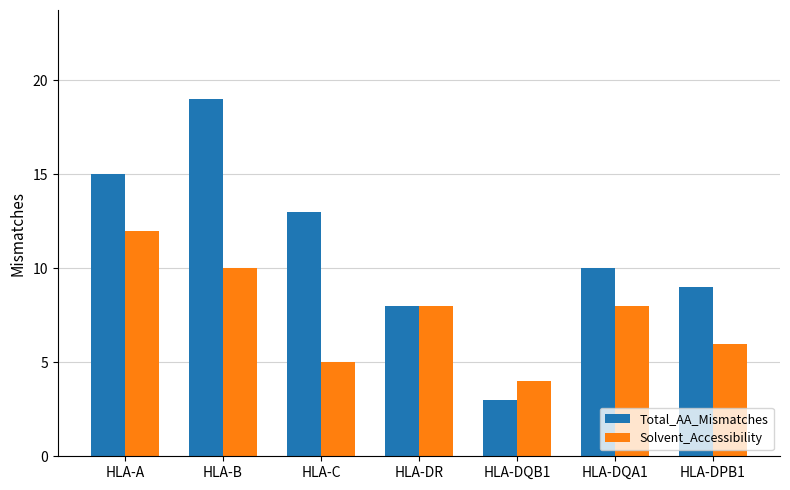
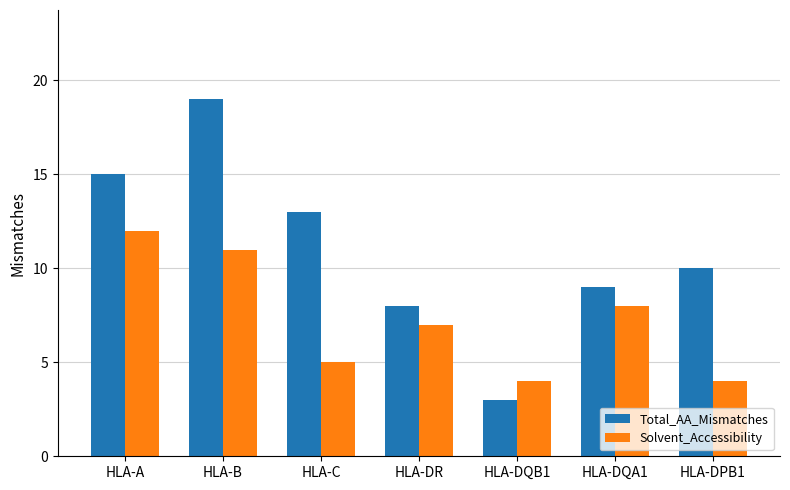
  {
    "Total_AA_Mismatches": {
      "HLA-A": 15,
      "HLA-B": 19,
      "HLA-C": 13,
      "HLA-DR": 8,
      "HLA-DQB1": 3,
-     "HLA-DQA1": 10,
-     "HLA-DPB1": 9
+     "HLA-DQA1": 9,
+     "HLA-DPB1": 10
    },
    "Solvent_Accessibility": {
      "HLA-A": 12,
-     "HLA-B": 10,
+     "HLA-B": 11,
      "HLA-C": 5,
-     "HLA-DR": 8,
+     "HLA-DR": 7,
      "HLA-DQB1": 4,
      "HLA-DQA1": 8,
-     "HLA-DPB1": 6
+     "HLA-DPB1": 4
    }
  }
